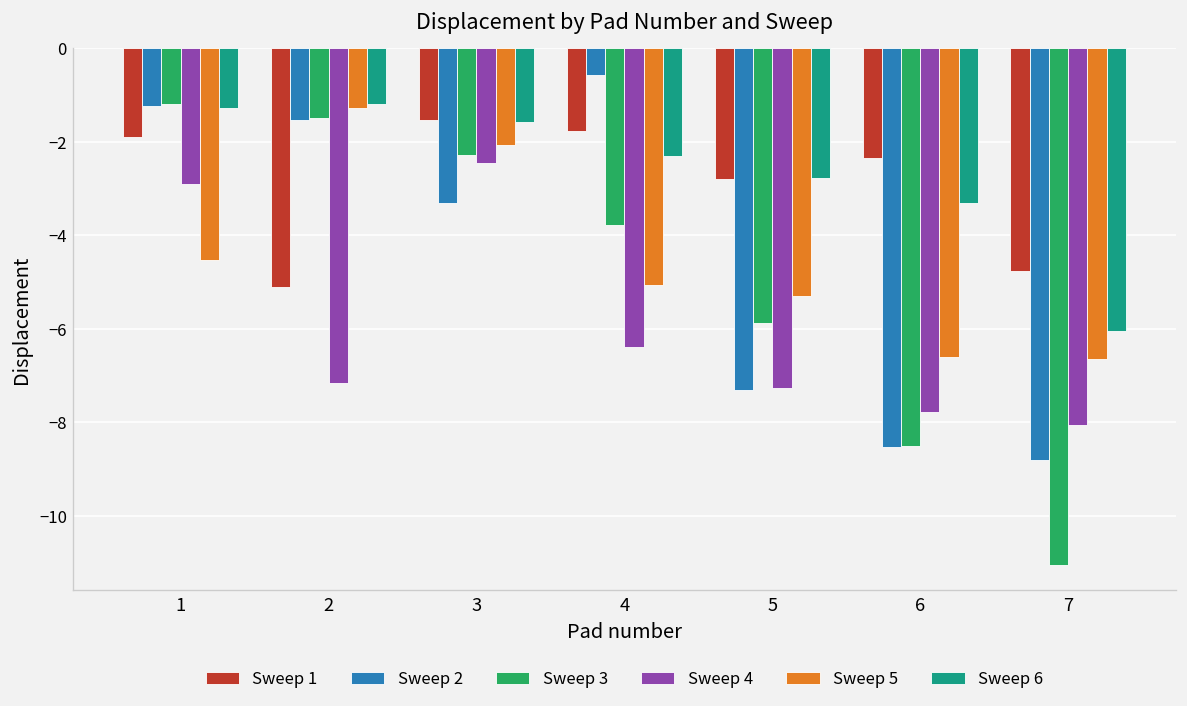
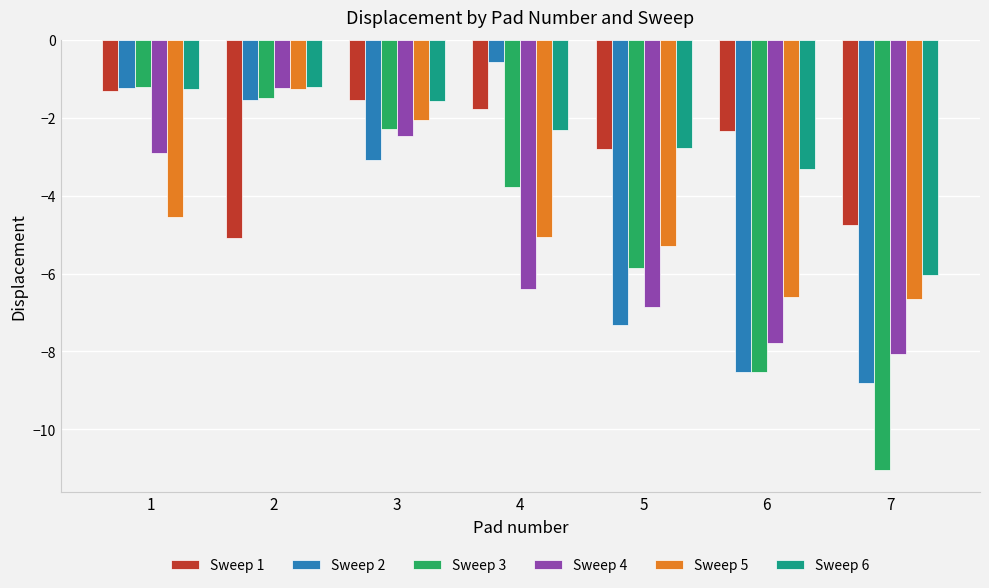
  {
    "Sweep 1": {
-     "1": -1.9,
+     "1": -1.3,
      "2": -5.1,
      "3": -1.5,
      "4": -1.8,
      "5": -2.8,
      "6": -2.3,
      "7": -4.8
    },
    "Sweep 2": {
      "1": -1.2,
      "2": -1.5,
-     "3": -3.3,
+     "3": -3.1,
      "4": -0.6,
      "5": -7.3,
      "6": -8.5,
      "7": -8.8
    },
    "Sweep 4": {
      "1": -2.9,
-     "2": -7.2,
+     "2": -1.2,
      "3": -2.5,
      "4": -6.4,
-     "5": -7.3,
+     "5": -6.9,
      "6": -7.8,
      "7": -8.1
    },
    "Sweep 5": {
      "1": -4.5,
      "2": -1.3,
      "3": -2.1,
      "4": -5.1,
      "5": -5.3,
      "6": -6.6,
      "7": -6.7
    }
  }
